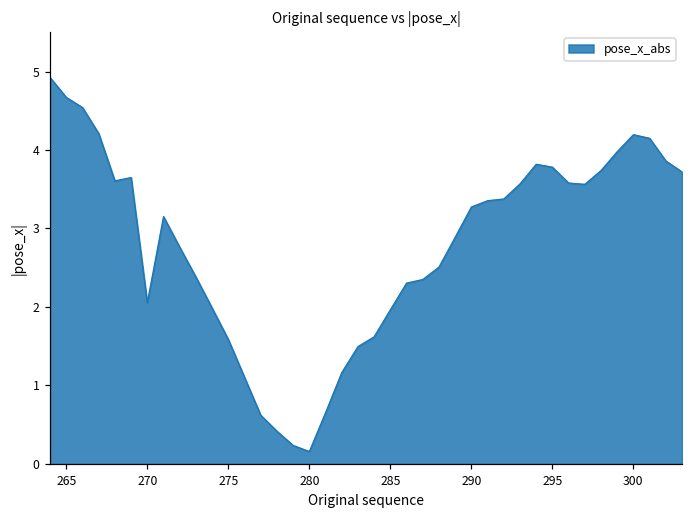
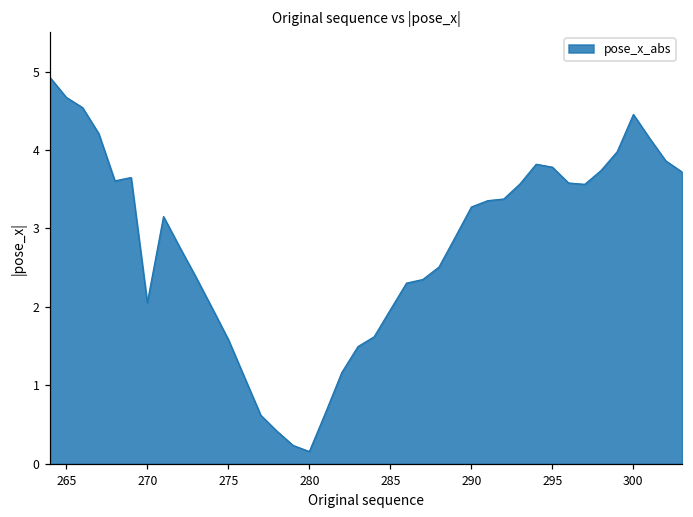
  {
    "265": 4.7,
    "270": 2.1,
    "275": 1.6,
    "280": 0.2,
    "285": 2.0,
    "290": 3.3,
    "295": 3.8,
-   "300": 4.2
+   "300": 4.5
  }
